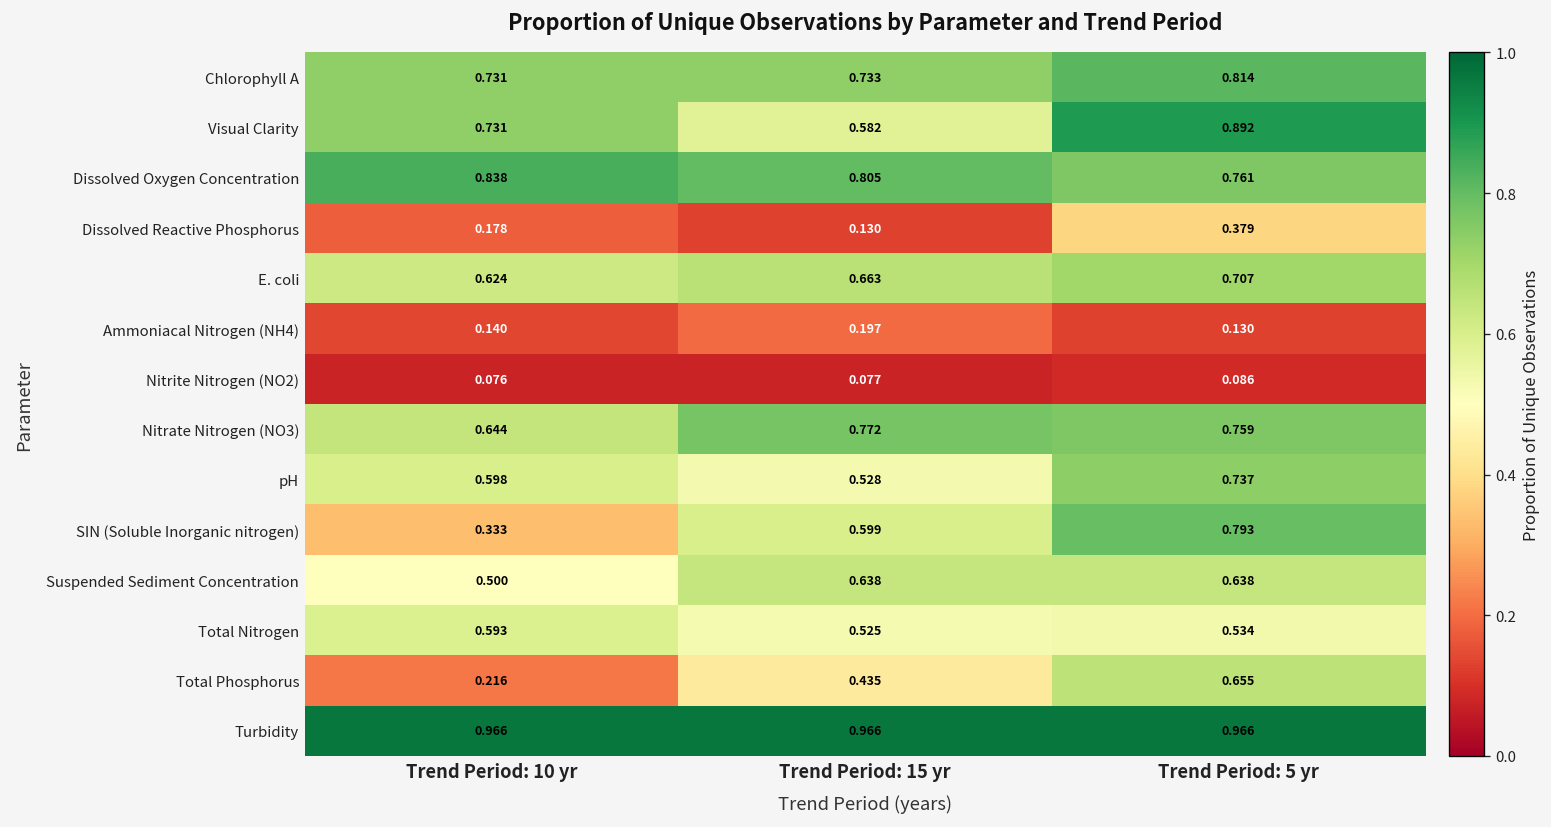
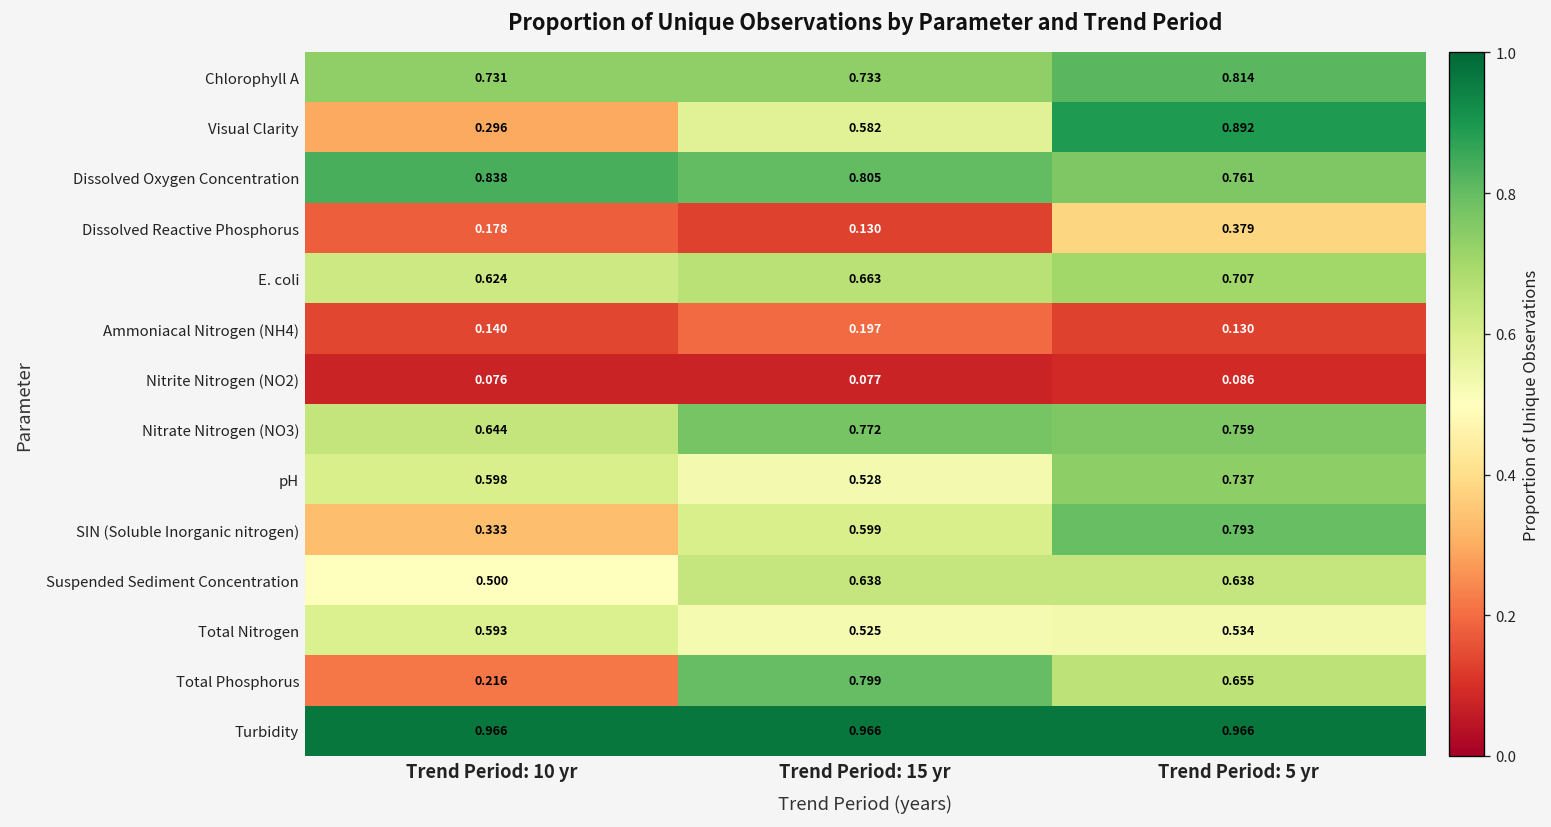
  {
    "Chlorophyll A": {
      "Trend Period: 10 yr": 0.731,
      "Trend Period: 15 yr": 0.733,
      "Trend Period: 5 yr": 0.814
    },
    "Visual Clarity": {
-     "Trend Period: 10 yr": 0.731,
+     "Trend Period: 10 yr": 0.296,
      "Trend Period: 15 yr": 0.582,
      "Trend Period: 5 yr": 0.892
    },
    "Dissolved Oxygen Concentration": {
      "Trend Period: 10 yr": 0.838,
      "Trend Period: 15 yr": 0.805,
      "Trend Period: 5 yr": 0.761
    },
    "Dissolved Reactive Phosphorus": {
      "Trend Period: 10 yr": 0.178,
      "Trend Period: 15 yr": 0.130,
      "Trend Period: 5 yr": 0.379
    },
    "E. coli": {
      "Trend Period: 10 yr": 0.624,
      "Trend Period: 15 yr": 0.663,
      "Trend Period: 5 yr": 0.707
    },
    "Ammoniacal Nitrogen (NH4)": {
      "Trend Period: 10 yr": 0.140,
      "Trend Period: 15 yr": 0.197,
      "Trend Period: 5 yr": 0.130
    },
    "Nitrite Nitrogen (NO2)": {
      "Trend Period: 10 yr": 0.076,
      "Trend Period: 15 yr": 0.077,
      "Trend Period: 5 yr": 0.086
    },
    "Nitrate Nitrogen (NO3)": {
      "Trend Period: 10 yr": 0.644,
      "Trend Period: 15 yr": 0.772,
      "Trend Period: 5 yr": 0.759
    },
    "pH": {
      "Trend Period: 10 yr": 0.598,
      "Trend Period: 15 yr": 0.528,
      "Trend Period: 5 yr": 0.737
    },
    "SIN (Soluble Inorganic nitrogen)": {
      "Trend Period: 10 yr": 0.333,
      "Trend Period: 15 yr": 0.599,
      "Trend Period: 5 yr": 0.793
    },
    "Suspended Sediment Concentration": {
      "Trend Period: 10 yr": 0.500,
      "Trend Period: 15 yr": 0.638,
      "Trend Period: 5 yr": 0.638
    },
    "Total Nitrogen": {
      "Trend Period: 10 yr": 0.593,
      "Trend Period: 15 yr": 0.525,
      "Trend Period: 5 yr": 0.534
    },
    "Total Phosphorus": {
      "Trend Period: 10 yr": 0.216,
-     "Trend Period: 15 yr": 0.435,
+     "Trend Period: 15 yr": 0.799,
      "Trend Period: 5 yr": 0.655
    },
    "Turbidity": {
      "Trend Period: 10 yr": 0.966,
      "Trend Period: 15 yr": 0.966,
      "Trend Period: 5 yr": 0.966
    }
  }
